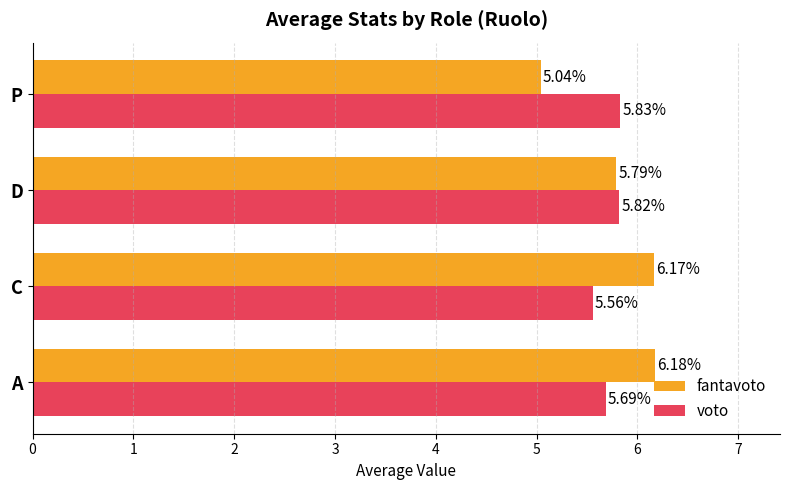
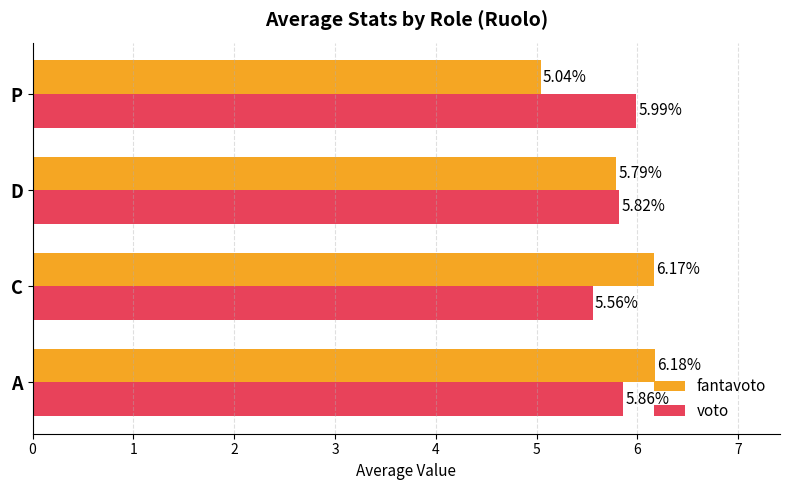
  {
    "fantavoto": {
      "P": "5.04%",
      "D": "5.79%",
      "C": "6.17%",
      "A": "6.18%"
    },
    "voto": {
-     "P": "5.83%",
+     "P": "5.99%",
      "D": "5.82%",
      "C": "5.56%",
-     "A": "5.69%"
+     "A": "5.86%"
    }
  }
